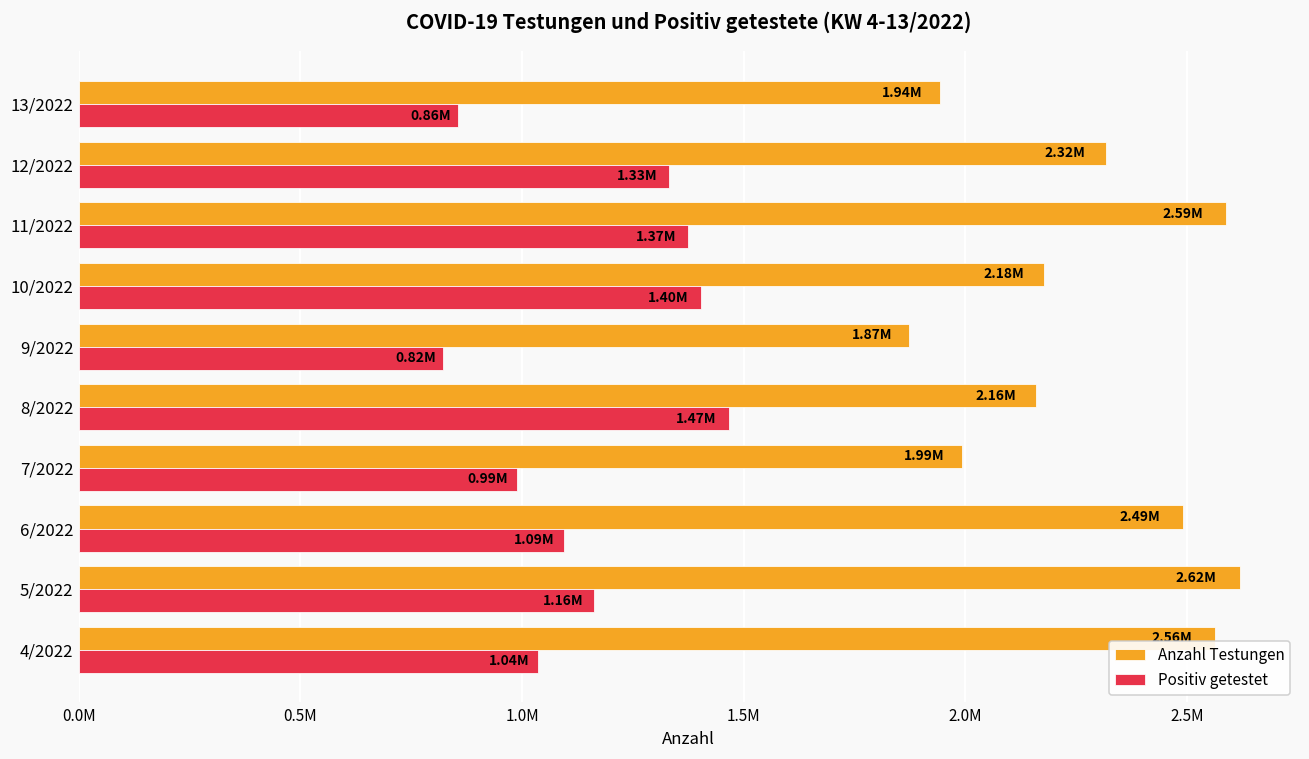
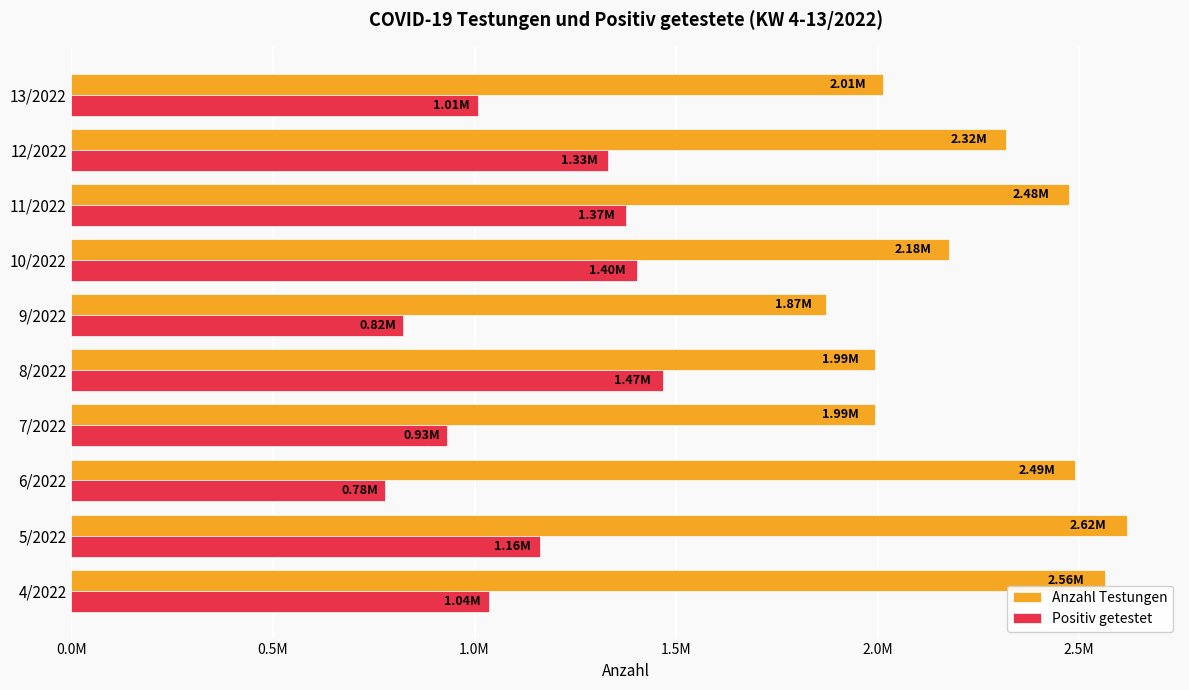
  {
    "Anzahl Testungen": {
-     "13/2022": "1.94M",
+     "13/2022": "2.01M",
      "12/2022": "2.32M",
-     "11/2022": "2.59M",
+     "11/2022": "2.48M",
      "10/2022": "2.18M",
      "9/2022": "1.87M",
-     "8/2022": "2.16M",
+     "8/2022": "1.99M",
      "7/2022": "1.99M",
      "6/2022": "2.49M",
      "5/2022": "2.62M"
    },
    "Positiv getestet": {
-     "13/2022": "0.86M",
+     "13/2022": "1.01M",
      "12/2022": "1.33M",
      "11/2022": "1.37M",
      "10/2022": "1.40M",
      "9/2022": "0.82M",
      "8/2022": "1.47M",
-     "7/2022": "0.99M",
-     "6/2022": "1.09M",
+     "7/2022": "0.93M",
+     "6/2022": "0.78M",
      "5/2022": "1.16M",
      "4/2022": "1.04M"
    }
  }
